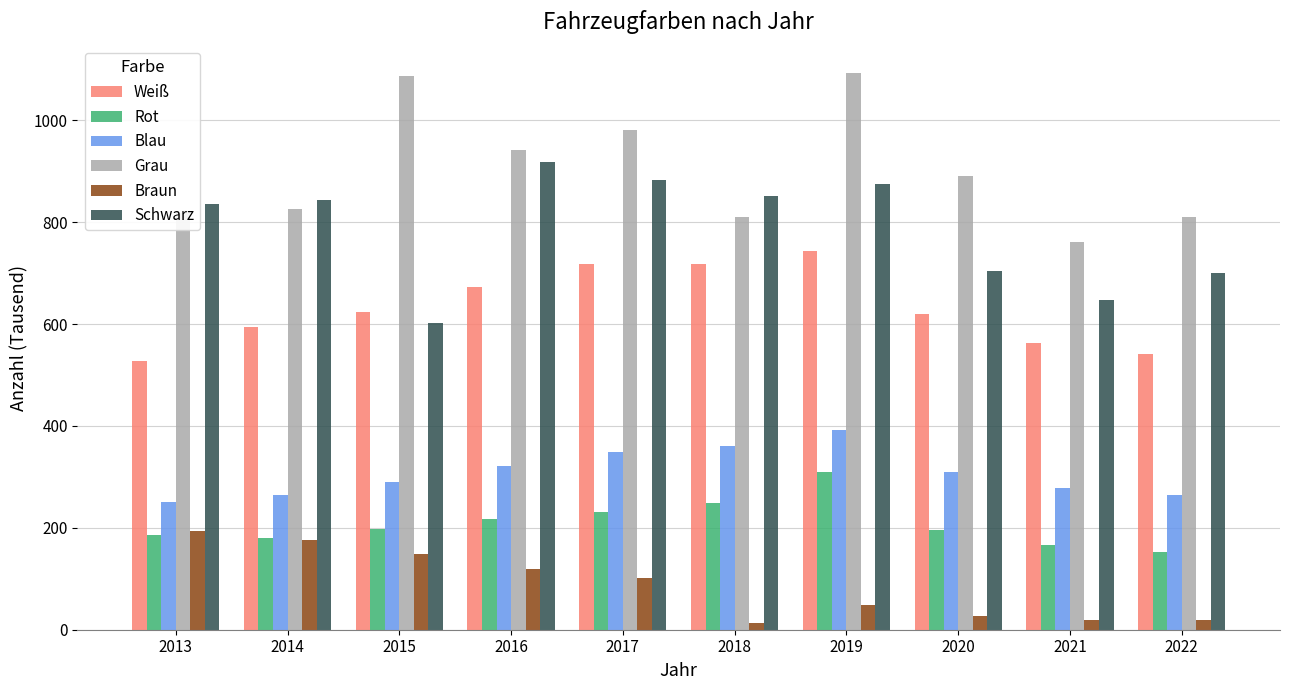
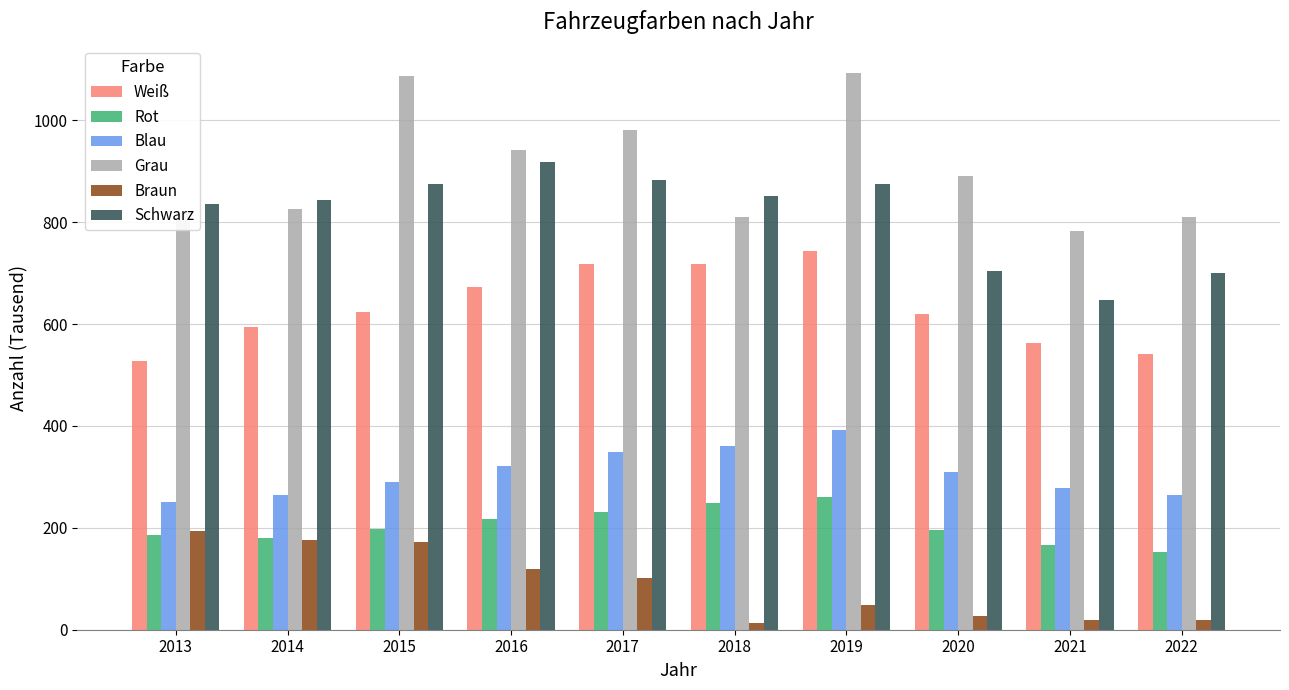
  {
    "Weiß": {
      "2013": 530,
      "2014": 590,
      "2015": 620,
      "2016": 670,
      "2017": 720,
      "2018": 720,
      "2019": 740,
      "2020": 620,
      "2021": 560,
      "2022": 540
    },
    "Rot": {
      "2013": 190,
      "2014": 180,
      "2015": 200,
      "2016": 220,
      "2017": 230,
      "2018": 250,
-     "2019": 310,
+     "2019": 260,
      "2020": 200,
      "2021": 170,
      "2022": 150
    },
    "Blau": {
      "2013": 250,
      "2014": 260,
      "2015": 290,
      "2016": 320,
      "2017": 350,
      "2018": 360,
      "2019": 390,
      "2020": 310,
      "2021": 280,
      "2022": 260
    },
    "Grau": {
      "2014": 830,
      "2015": 1090,
      "2016": 940,
      "2017": 980,
      "2018": 810,
      "2019": 1090,
      "2020": 890,
-     "2021": 760,
+     "2021": 780,
      "2022": 810
    },
    "Braun": {
      "2013": 190,
      "2014": 180,
-     "2015": 150,
+     "2015": 170,
      "2016": 120,
      "2017": 100,
      "2018": 10,
      "2019": 50,
      "2020": 30,
      "2021": 20,
      "2022": 20
    },
    "Schwarz": {
      "2013": 840,
      "2014": 840,
-     "2015": 600,
+     "2015": 880,
      "2016": 920,
      "2017": 880,
      "2018": 850,
      "2019": 880,
      "2020": 700,
      "2021": 650,
      "2022": 700
    }
  }
